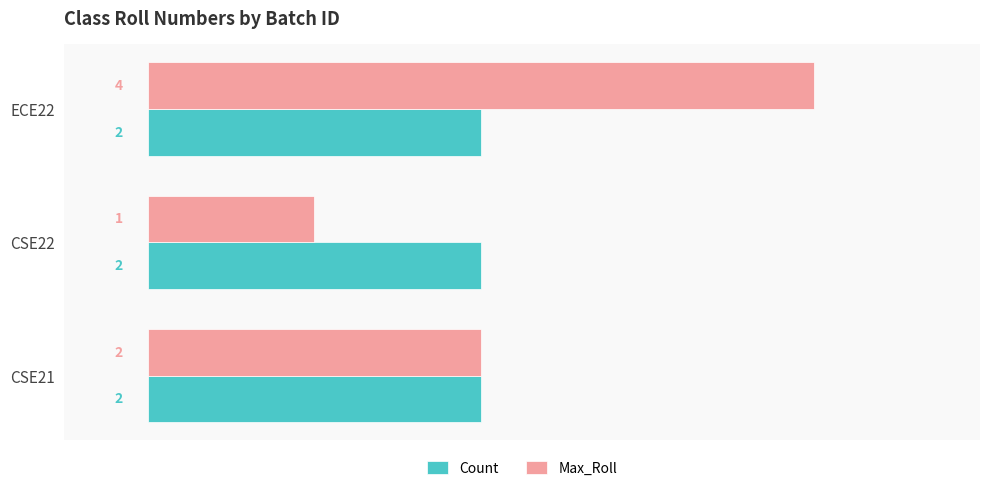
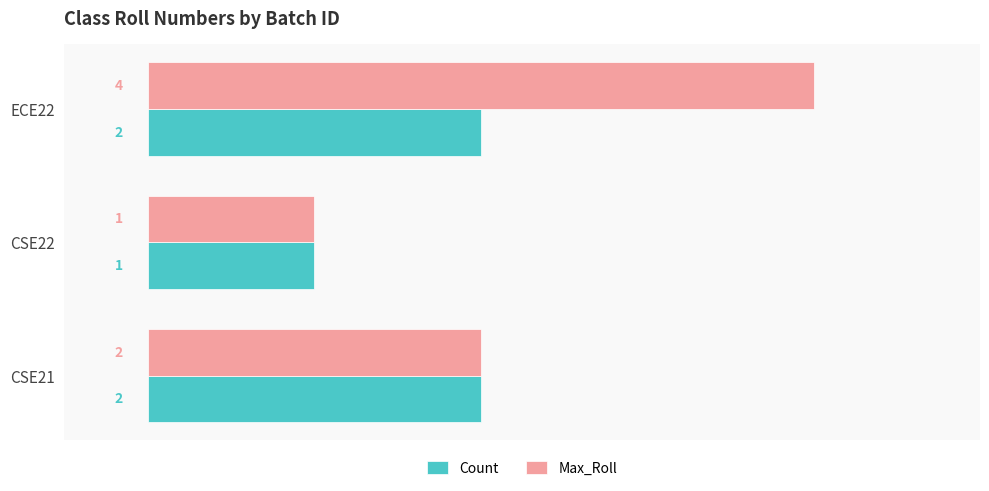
  {
    "Count": {
-     "CSE22": 2
+     "CSE22": 1
    }
  }
